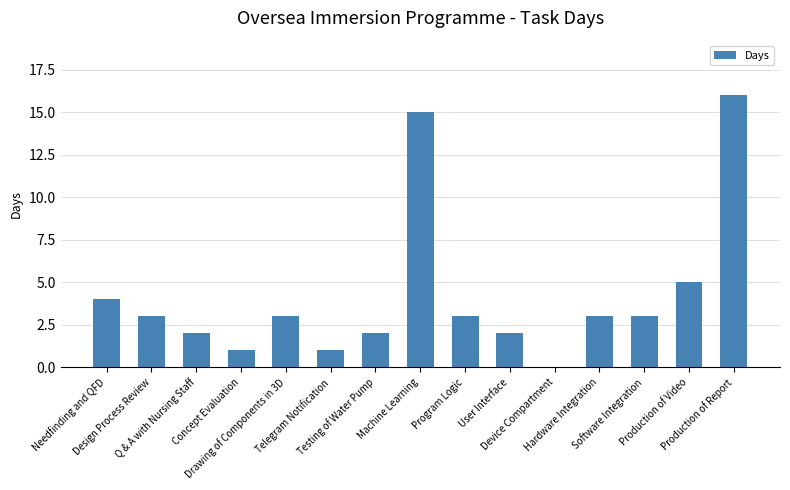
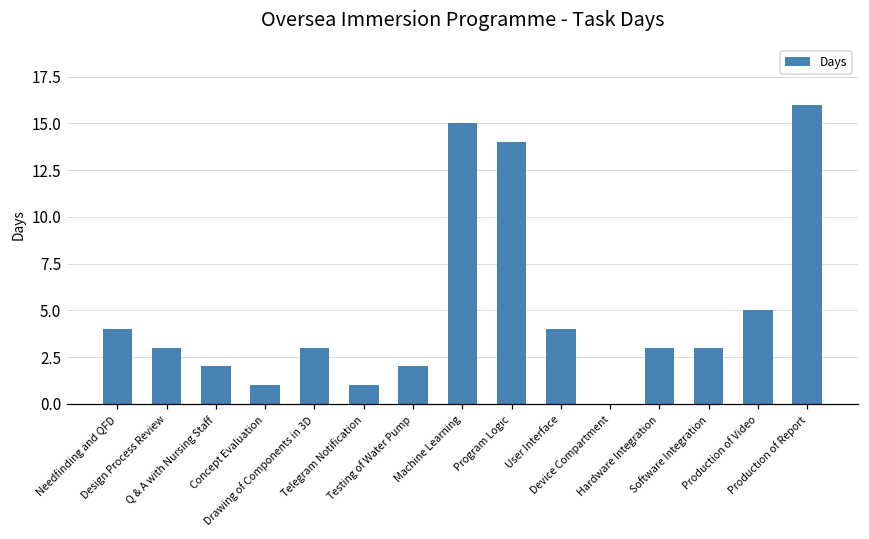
  {
    "Needfinding and QFD": 4,
    "Design Process Review": 3,
    "Q & A with Nursing Staff": 2,
    "Concept Evaluation": 1,
    "Drawing of Components in 3D": 3,
    "Telegram Notification": 1,
    "Testing of Water Pump": 2,
    "Machine Learning": 15,
-   "Program Logic": 3,
-   "User Interface": 2,
+   "Program Logic": 14,
+   "User Interface": 4,
    "Device Compartment": 0,
    "Hardware Integration": 3,
    "Software Integration": 3,
    "Production of Video": 5,
    "Production of Report": 16
  }
